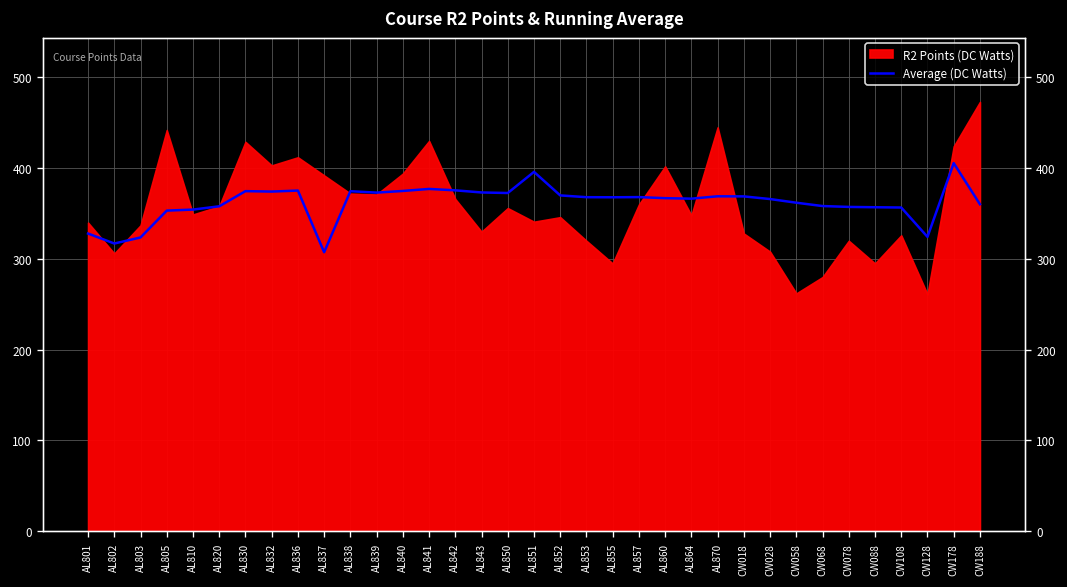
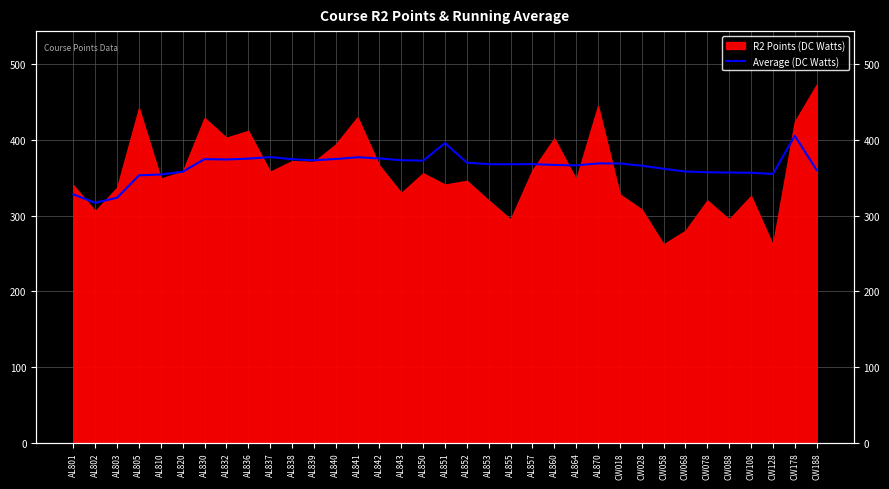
  {
    "Average (DC Watts)": {
      "AL801": 330,
      "AL802": 320,
      "AL803": 320,
      "AL805": 350,
      "AL810": 350,
      "AL830": 370,
      "AL832": 370,
      "AL836": 380,
-     "AL837": 310,
+     "AL837": 380,
      "AL840": 370,
      "AL841": 380,
      "AL842": 380,
      "AL843": 370,
      "AL850": 370,
      "AL851": 400,
      "AL852": 370,
      "AL853": 370,
      "AL855": 370,
      "AL857": 370,
      "AL860": 370,
      "AL864": 370,
      "AL870": 370,
      "CW018": 370,
      "CW028": 370,
      "CW058": 360,
      "CW068": 360,
      "CW078": 360,
      "CW088": 360,
      "CW108": 360,
-     "CW128": 320,
+     "CW128": 360,
      "CW178": 410,
      "CW188": 360
    },
    "R2 Points (DC Watts)": {
      "AL801": 340,
      "AL802": 310,
      "AL803": 340,
      "AL805": 440,
      "AL810": 350,
      "AL830": 430,
      "AL832": 400,
      "AL836": 410,
-     "AL837": 390,
+     "AL837": 360,
      "AL840": 390,
      "AL841": 430,
      "AL842": 370,
      "AL843": 330,
      "AL850": 360,
      "AL851": 340,
      "AL852": 350,
      "AL853": 320,
      "AL855": 300,
      "AL857": 360,
      "AL860": 400,
      "AL864": 350,
      "AL870": 450,
      "CW018": 330,
      "CW028": 310,
      "CW058": 260,
      "CW068": 280,
      "CW078": 320,
      "CW088": 300,
      "CW108": 330,
      "CW128": 260,
      "CW178": 420,
      "CW188": 470
    }
  }
